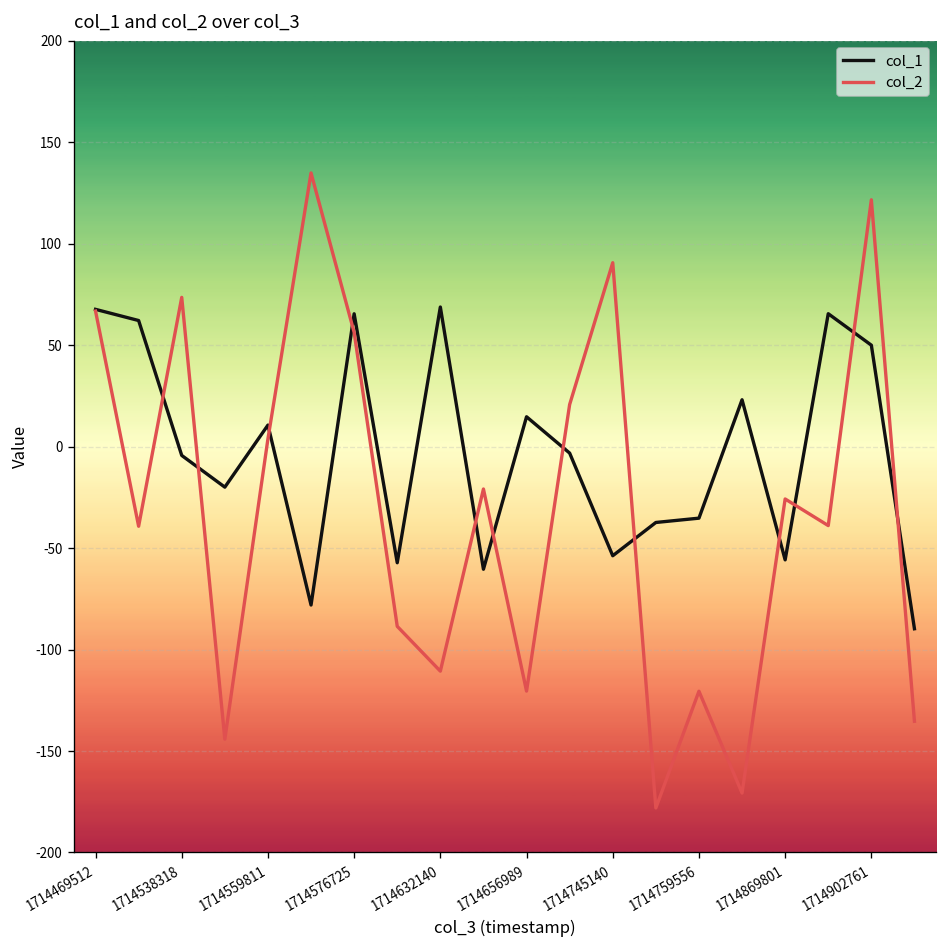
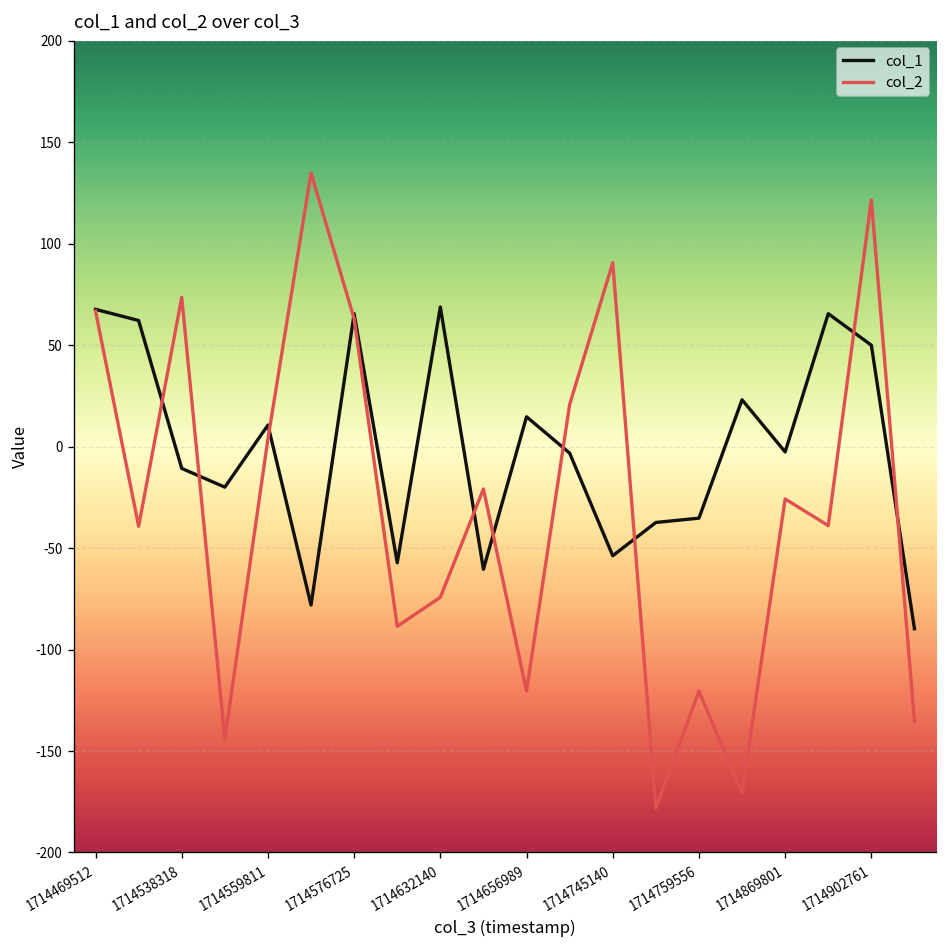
  {
    "col_1": {
-     "1714538318": -4,
+     "1714538318": -11,
      "1714559811": 11,
      "1714576725": 66,
      "1714632140": 69,
      "1714656989": 15,
      "1714745140": -54,
      "1714759556": -35,
-     "1714869801": -56,
+     "1714869801": -3,
      "1714902761": 50
    },
    "col_2": {
      "1714538318": 74,
      "1714559811": 4,
-     "1714576725": 56,
-     "1714632140": -111,
+     "1714576725": 63,
+     "1714632140": -74,
      "1714656989": -120,
      "1714745140": 91,
      "1714759556": -121,
      "1714869801": -26,
      "1714902761": 122
    }
  }
